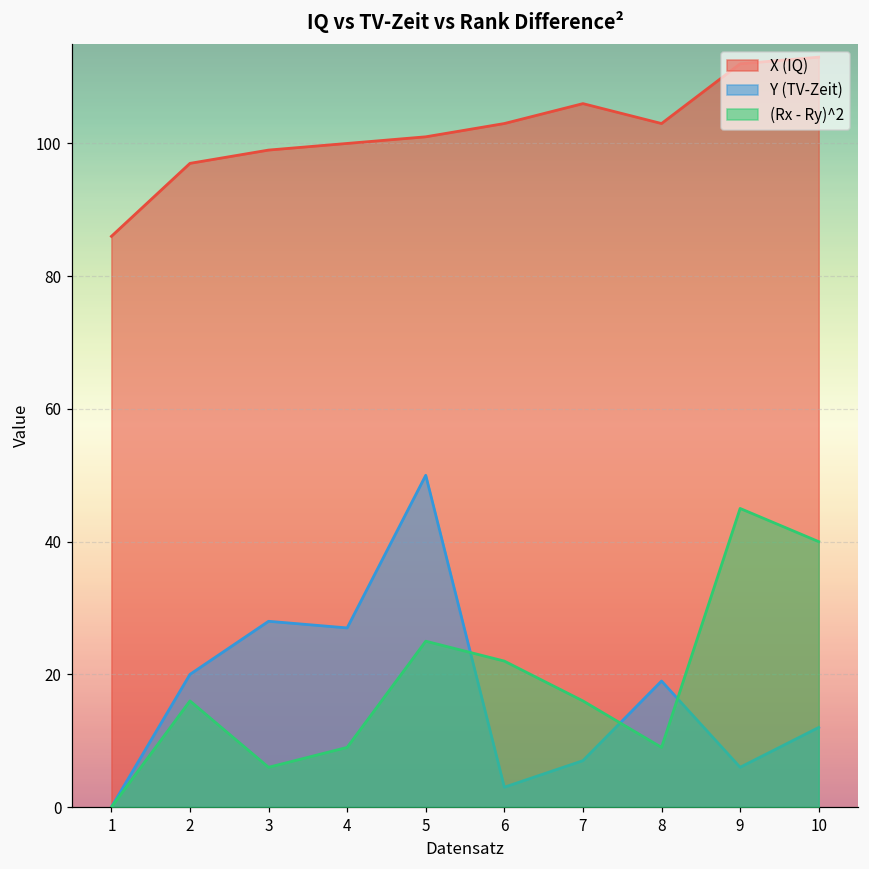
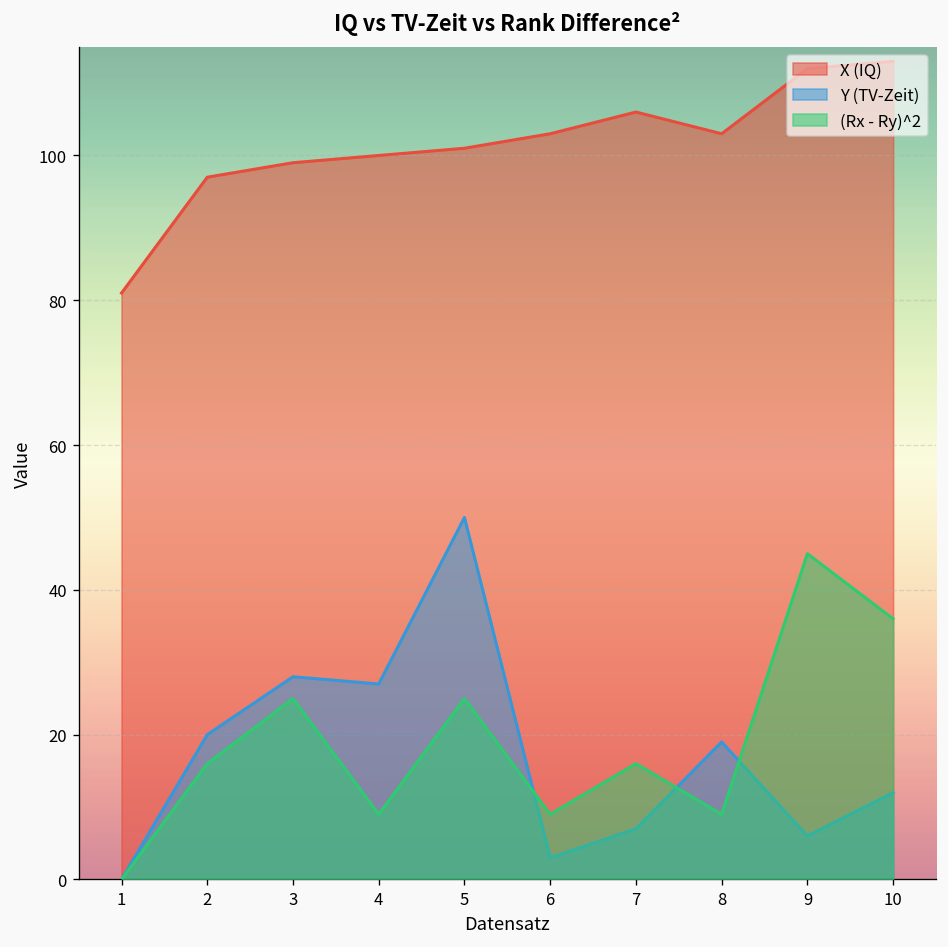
  {
    "X (IQ)": {
-     "1": 86,
+     "1": 81,
      "2": 97,
      "3": 99,
      "4": 100,
      "5": 101,
      "6": 103,
      "7": 106,
      "8": 103
    },
    "Y (TV-Zeit)": {
      "2": 20,
      "3": 28,
      "4": 27,
      "5": 50,
      "6": 3,
      "7": 7,
      "8": 19,
      "9": 6,
      "10": 12
    },
    "(Rx - Ry)^2": {
      "2": 16,
-     "3": 6,
+     "3": 25,
      "4": 9,
      "5": 25,
-     "6": 22,
+     "6": 9,
      "7": 16,
      "8": 9,
      "9": 45,
-     "10": 40
+     "10": 36
    }
  }
